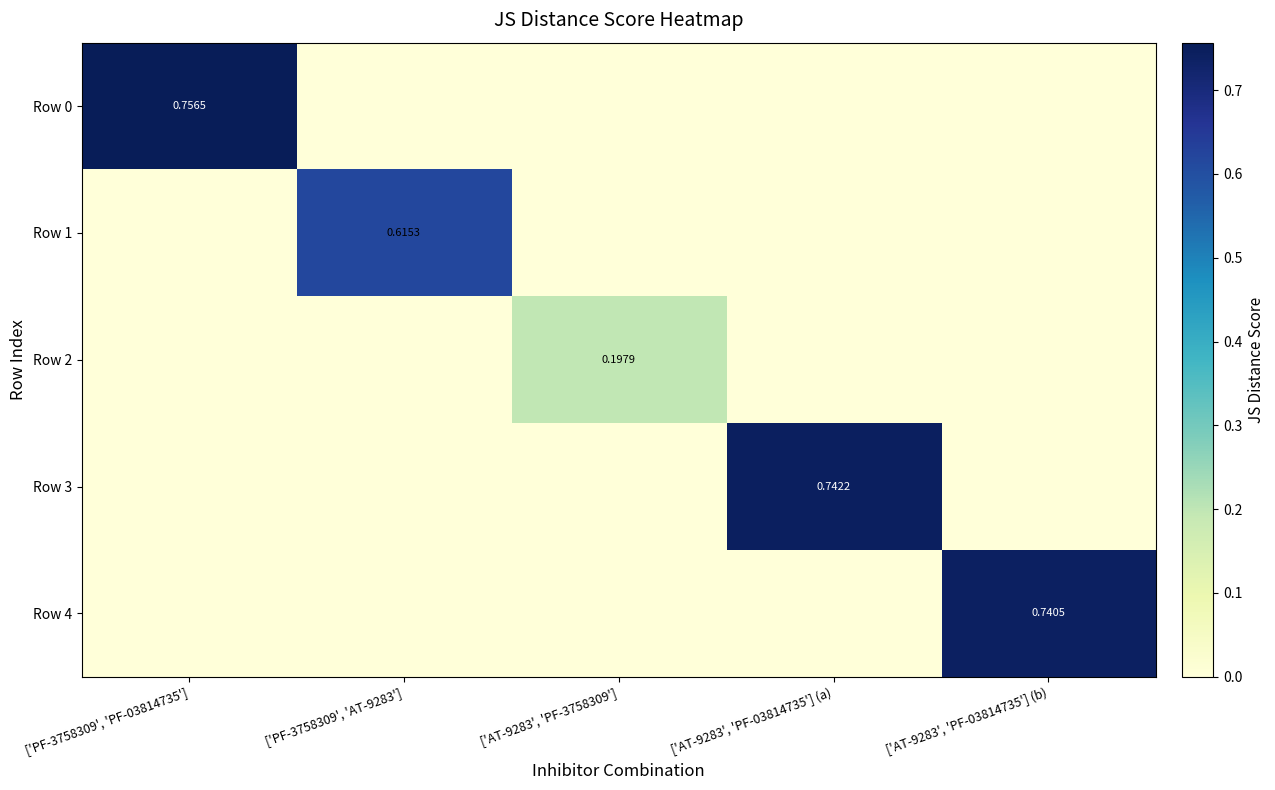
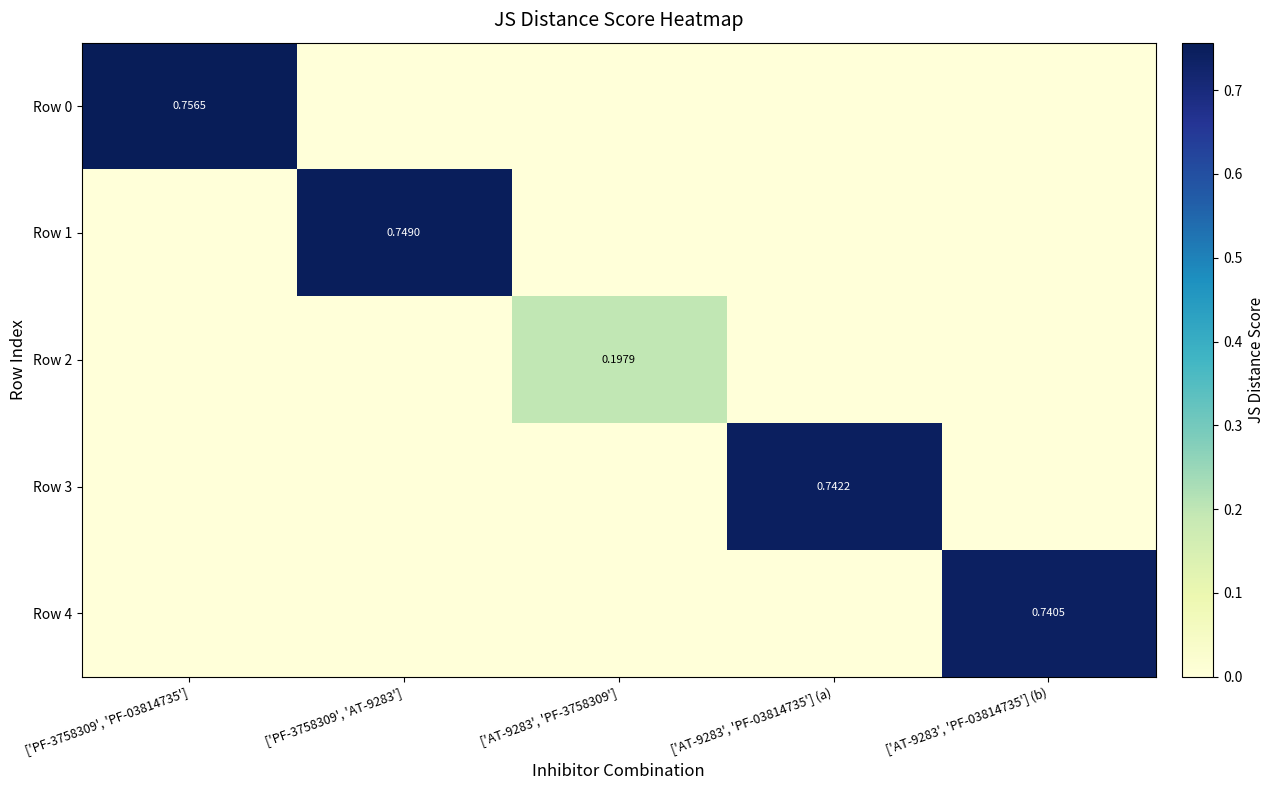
  {
    "Row 0": {
      "['PF-3758309', 'PF-03814735']": 0.7565
    },
    "Row 1": {
-     "['PF-3758309', 'AT-9283']": 0.6153
+     "['PF-3758309', 'AT-9283']": 0.7490
    },
    "Row 2": {
      "['AT-9283', 'PF-3758309']": 0.1979
    },
    "Row 3": {
      "['AT-9283', 'PF-03814735'] (a)": 0.7422
    },
    "Row 4": {
      "['AT-9283', 'PF-03814735'] (b)": 0.7405
    }
  }
